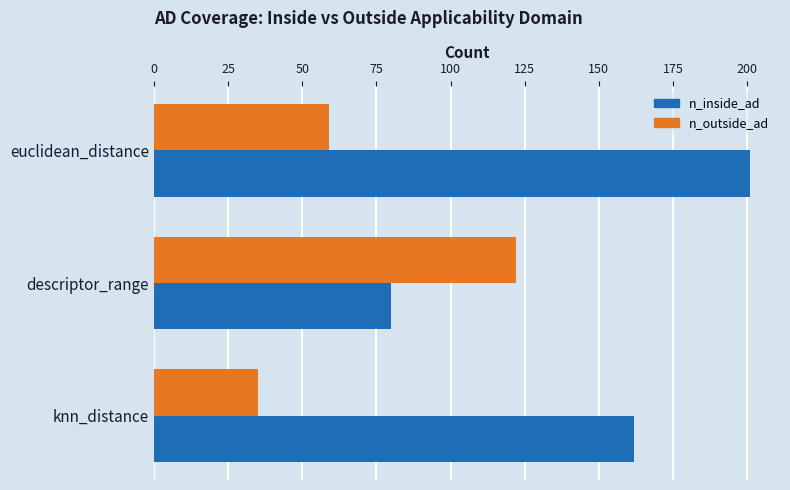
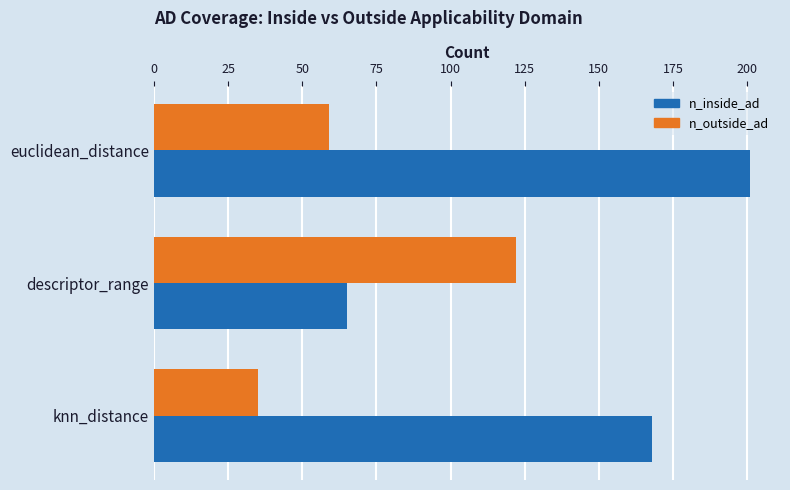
  {
    "n_inside_ad": {
      "euclidean_distance": 201,
-     "descriptor_range": 80,
-     "knn_distance": 162
+     "descriptor_range": 65,
+     "knn_distance": 168
    },
    "n_outside_ad": {
      "euclidean_distance": 59,
      "descriptor_range": 122,
      "knn_distance": 35
    }
  }
